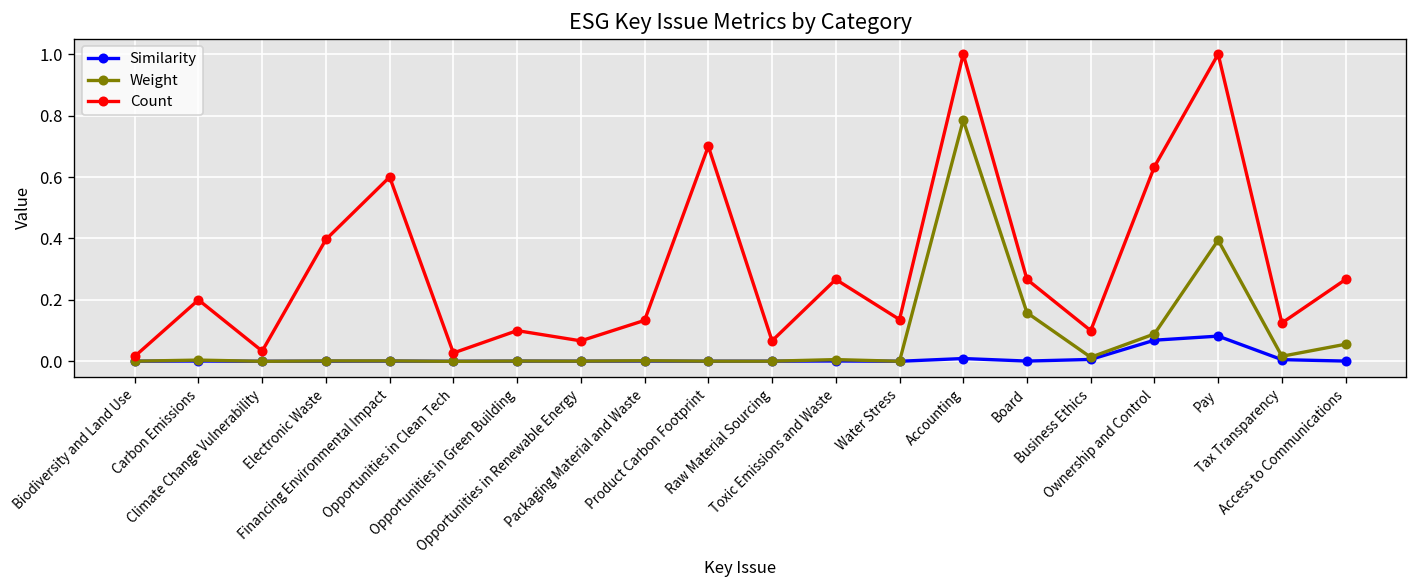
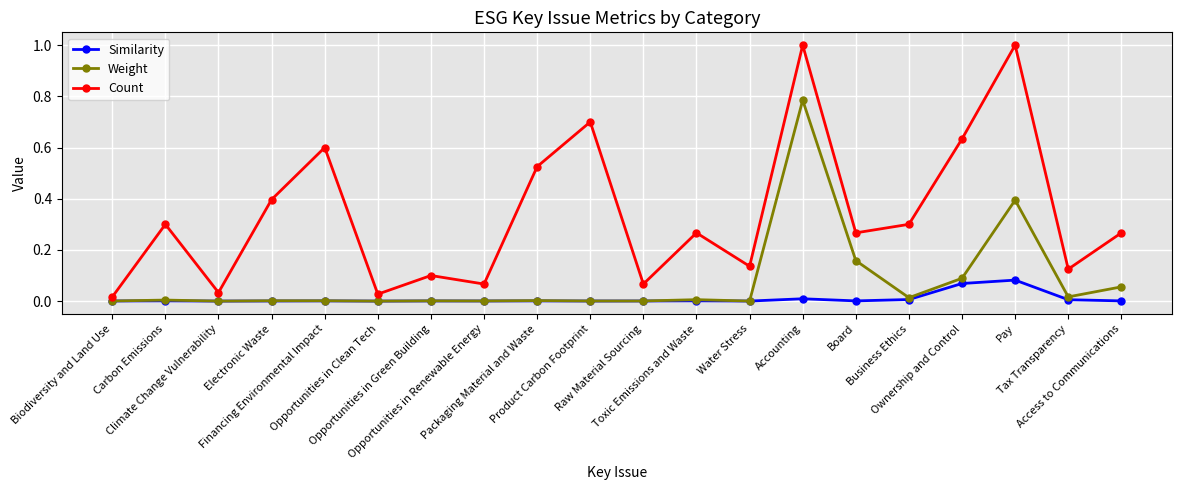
  {
    "Similarity": {
      "Accounting": 0.01,
      "Board": 0.00,
      "Ownership and Control": 0.07,
      "Pay": 0.08,
      "Tax Transparency": 0.01,
      "Access to Communications": 0.00
    },
    "Weight": {
      "Accounting": 0.79,
      "Board": 0.16,
      "Ownership and Control": 0.09,
      "Pay": 0.39,
      "Tax Transparency": 0.02,
      "Access to Communications": 0.06
    },
    "Count": {
      "Biodiversity and Land Use": 0.02,
-     "Carbon Emissions": 0.2,
+     "Carbon Emissions": 0.3,
      "Climate Change Vulnerability": 0.03,
      "Electronic Waste": 0.40,
      "Financing Environmental Impact": 0.60,
      "Opportunities in Clean Tech": 0.03,
      "Opportunities in Green Building": 0.10,
      "Opportunities in Renewable Energy": 0.07,
-     "Packaging Material and Waste": 0.13,
+     "Packaging Material and Waste": 0.53,
      "Product Carbon Footprint": 0.70,
      "Raw Material Sourcing": 0.07,
      "Toxic Emissions and Waste": 0.27,
      "Water Stress": 0.14,
      "Accounting": 1.00,
      "Board": 0.27,
-     "Business Ethics": 0.1,
+     "Business Ethics": 0.3,
      "Ownership and Control": 0.63,
      "Pay": 1.00,
      "Tax Transparency": 0.12,
      "Access to Communications": 0.27
    }
  }
